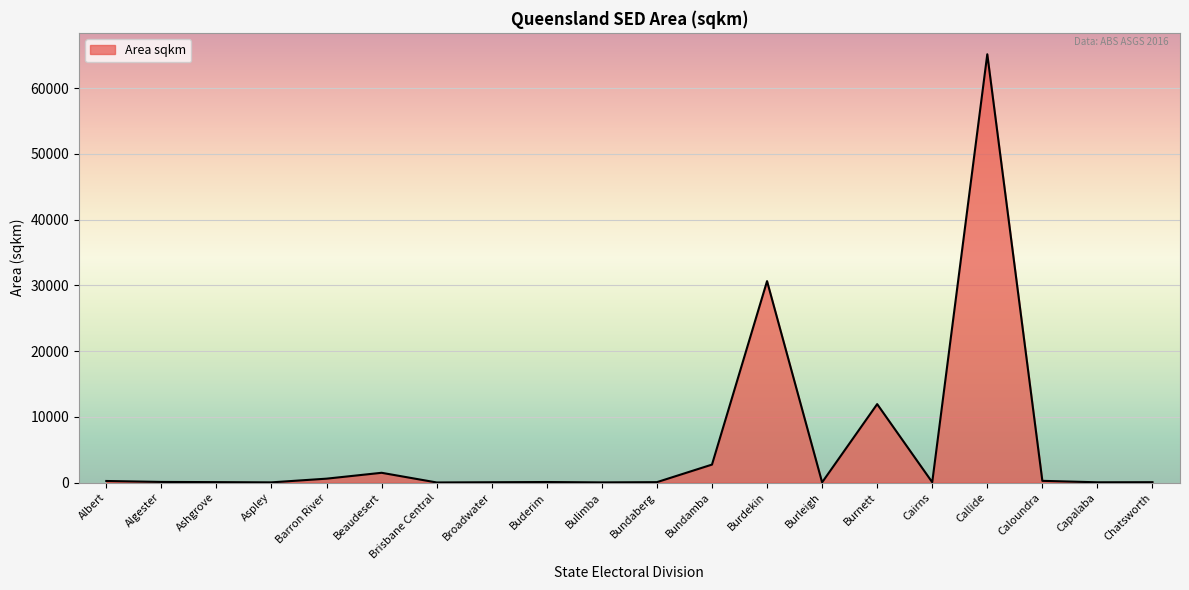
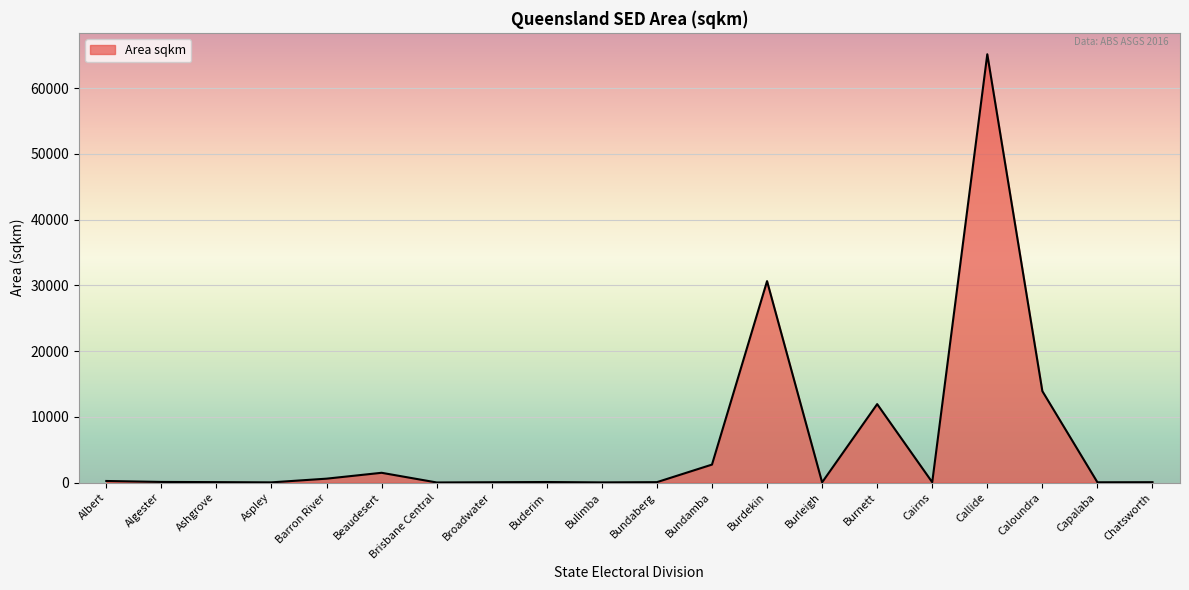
  {
    "Albert": 0,
    "Algester": 0,
    "Ashgrove": 0,
    "Aspley": 0,
    "Barron River": 1000,
    "Beaudesert": 1000,
    "Brisbane Central": 0,
    "Broadwater": 0,
    "Buderim": 0,
    "Bulimba": 0,
    "Bundaberg": 0,
    "Bundamba": 3000,
    "Burdekin": 31000,
    "Burleigh": 0,
    "Burnett": 12000,
    "Cairns": 0,
    "Callide": 65000,
-   "Caloundra": 0,
+   "Caloundra": 14000,
    "Capalaba": 0,
    "Chatsworth": 0
  }
